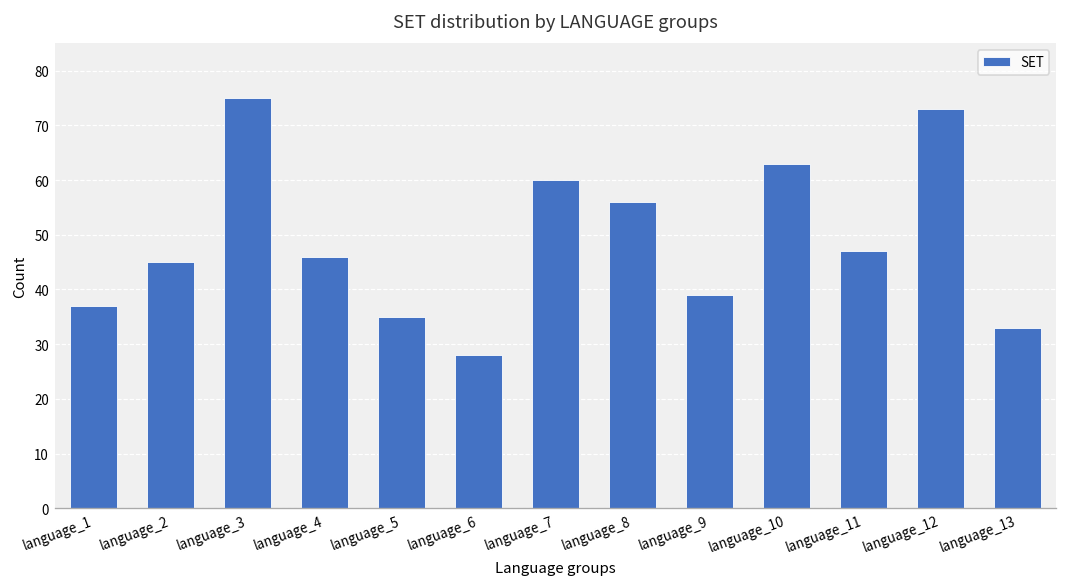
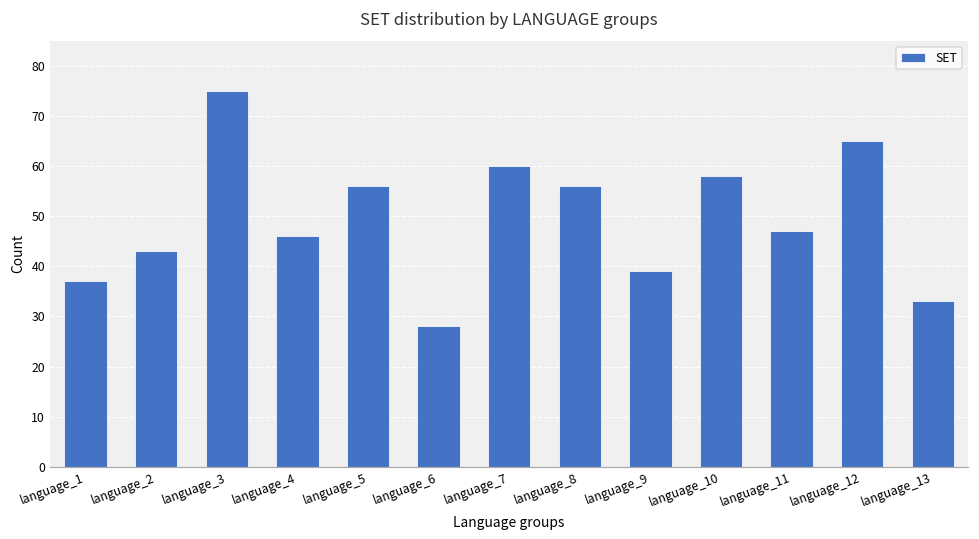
  {
    "language_1": 37,
-   "language_2": 45,
+   "language_2": 43,
    "language_3": 75,
    "language_4": 46,
-   "language_5": 35,
+   "language_5": 56,
    "language_6": 28,
    "language_7": 60,
    "language_8": 56,
    "language_9": 39,
-   "language_10": 63,
+   "language_10": 58,
    "language_11": 47,
-   "language_12": 73,
+   "language_12": 65,
    "language_13": 33
  }
